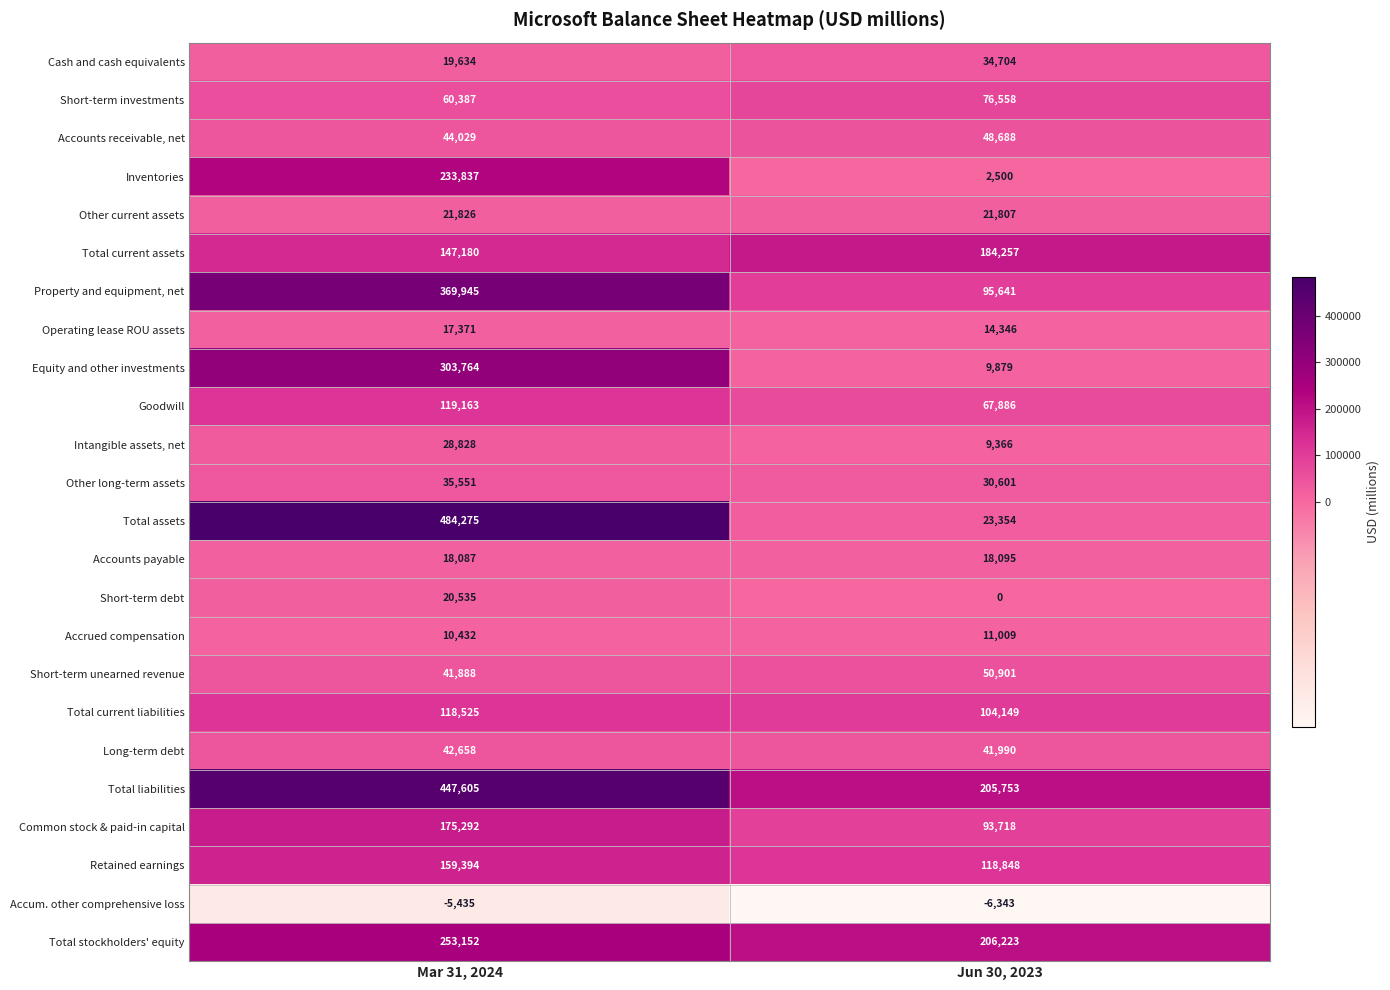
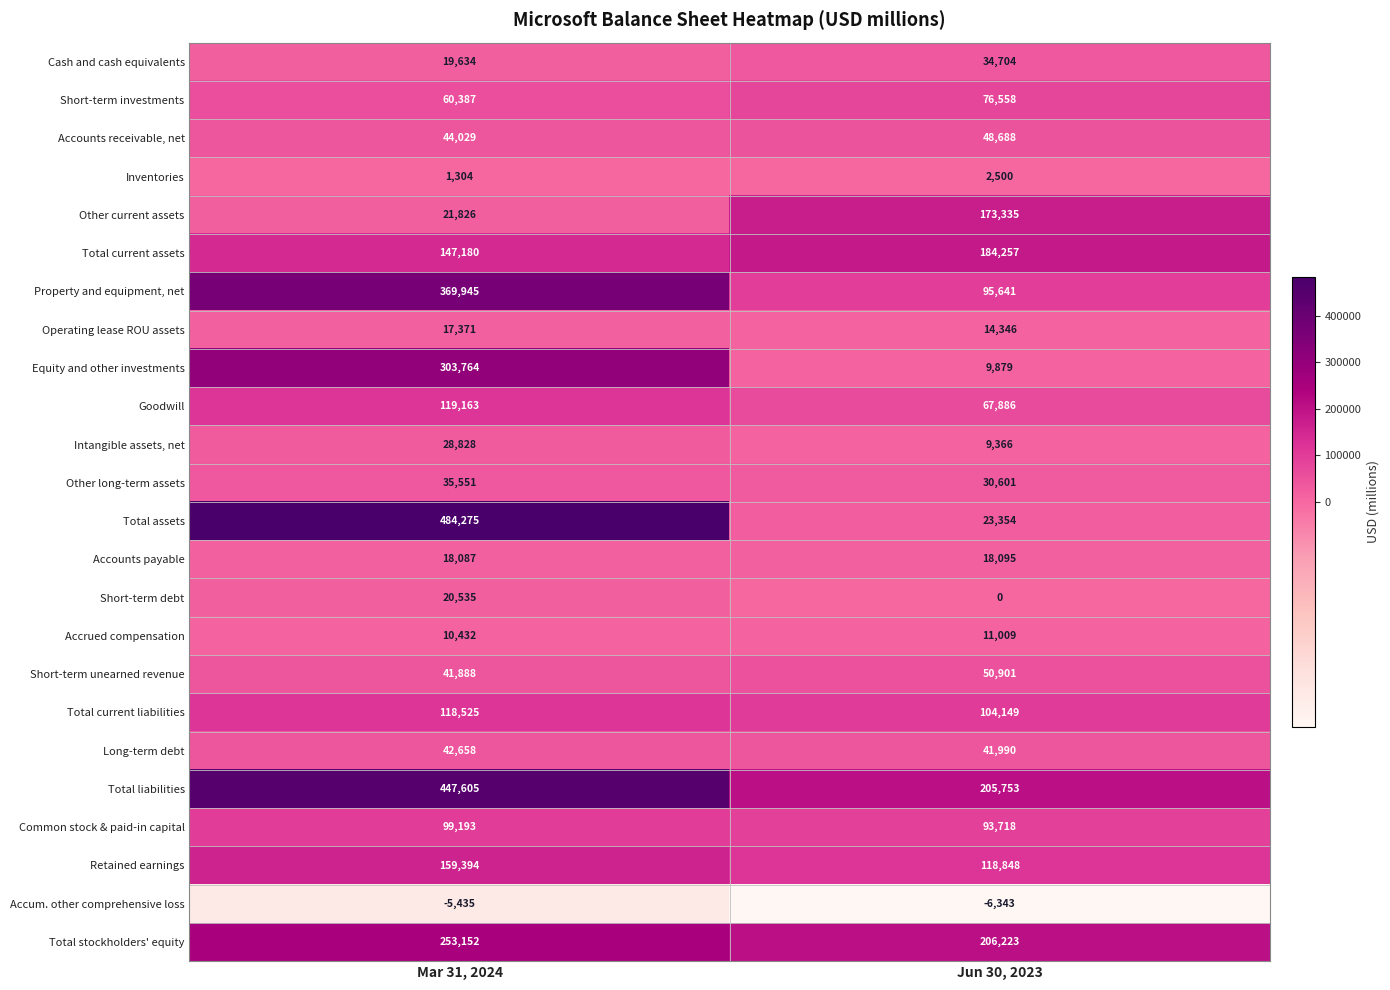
  {
    "Cash and cash equivalents": {
      "Mar 31, 2024": "19,634",
      "Jun 30, 2023": "34,704"
    },
    "Short-term investments": {
      "Mar 31, 2024": "60,387",
      "Jun 30, 2023": "76,558"
    },
    "Accounts receivable, net": {
      "Mar 31, 2024": "44,029",
      "Jun 30, 2023": "48,688"
    },
    "Inventories": {
-     "Mar 31, 2024": "233,837",
+     "Mar 31, 2024": "1,304",
      "Jun 30, 2023": "2,500"
    },
    "Other current assets": {
      "Mar 31, 2024": "21,826",
-     "Jun 30, 2023": "21,807"
+     "Jun 30, 2023": "173,335"
    },
    "Total current assets": {
      "Mar 31, 2024": "147,180",
      "Jun 30, 2023": "184,257"
    },
    "Property and equipment, net": {
      "Mar 31, 2024": "369,945",
      "Jun 30, 2023": "95,641"
    },
    "Operating lease ROU assets": {
      "Mar 31, 2024": "17,371",
      "Jun 30, 2023": "14,346"
    },
    "Equity and other investments": {
      "Mar 31, 2024": "303,764",
      "Jun 30, 2023": "9,879"
    },
    "Goodwill": {
      "Mar 31, 2024": "119,163",
      "Jun 30, 2023": "67,886"
    },
    "Intangible assets, net": {
      "Mar 31, 2024": "28,828",
      "Jun 30, 2023": "9,366"
    },
    "Other long-term assets": {
      "Mar 31, 2024": "35,551",
      "Jun 30, 2023": "30,601"
    },
    "Total assets": {
      "Mar 31, 2024": "484,275",
      "Jun 30, 2023": "23,354"
    },
    "Accounts payable": {
      "Mar 31, 2024": "18,087",
      "Jun 30, 2023": "18,095"
    },
    "Short-term debt": {
      "Mar 31, 2024": "20,535",
      "Jun 30, 2023": "0"
    },
    "Accrued compensation": {
      "Mar 31, 2024": "10,432",
      "Jun 30, 2023": "11,009"
    },
    "Short-term unearned revenue": {
      "Mar 31, 2024": "41,888",
      "Jun 30, 2023": "50,901"
    },
    "Total current liabilities": {
      "Mar 31, 2024": "118,525",
      "Jun 30, 2023": "104,149"
    },
    "Long-term debt": {
      "Mar 31, 2024": "42,658",
      "Jun 30, 2023": "41,990"
    },
    "Total liabilities": {
      "Mar 31, 2024": "447,605",
      "Jun 30, 2023": "205,753"
    },
    "Common stock & paid-in capital": {
-     "Mar 31, 2024": "175,292",
+     "Mar 31, 2024": "99,193",
      "Jun 30, 2023": "93,718"
    },
    "Retained earnings": {
      "Mar 31, 2024": "159,394",
      "Jun 30, 2023": "118,848"
    },
    "Accum. other comprehensive loss": {
      "Mar 31, 2024": "-5,435",
      "Jun 30, 2023": "-6,343"
    },
    "Total stockholders' equity": {
      "Mar 31, 2024": "253,152",
      "Jun 30, 2023": "206,223"
    }
  }
